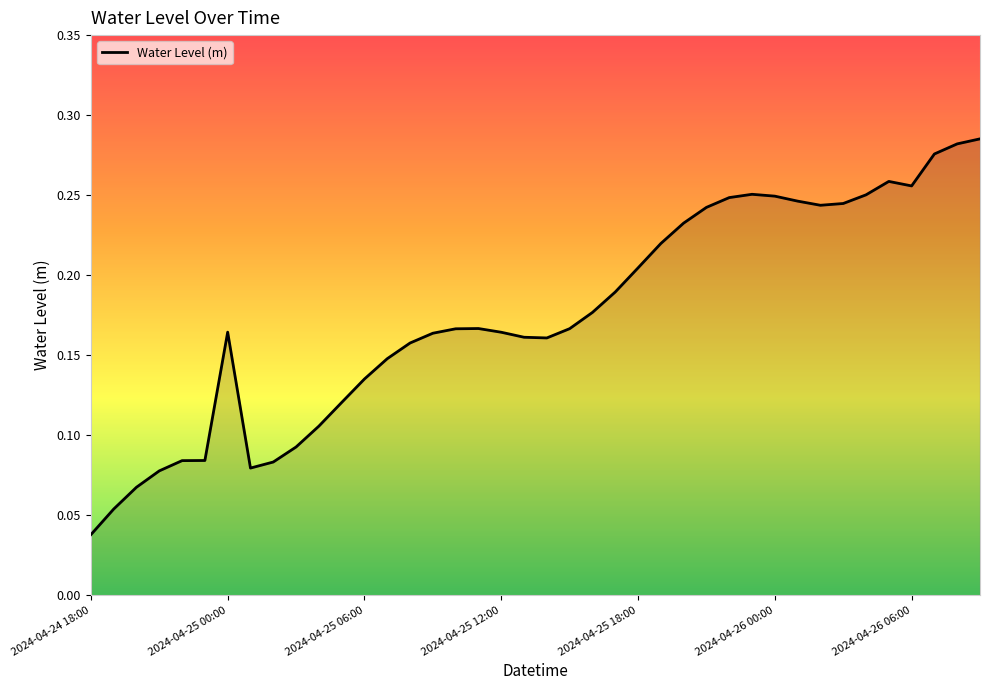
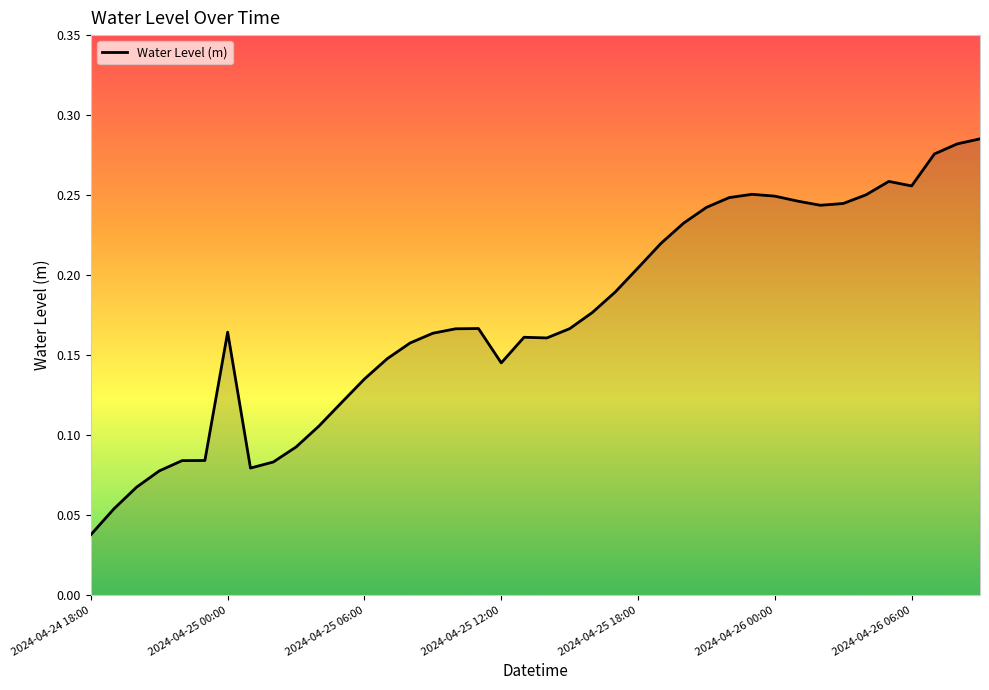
  {
    "2024-04-24 18:00": 0.038,
    "2024-04-25 00:00": 0.164,
    "2024-04-25 06:00": 0.135,
-   "2024-04-25 12:00": 0.164,
+   "2024-04-25 12:00": 0.145,
    "2024-04-25 18:00": 0.205,
    "2024-04-26 00:00": 0.249,
    "2024-04-26 06:00": 0.256
  }
